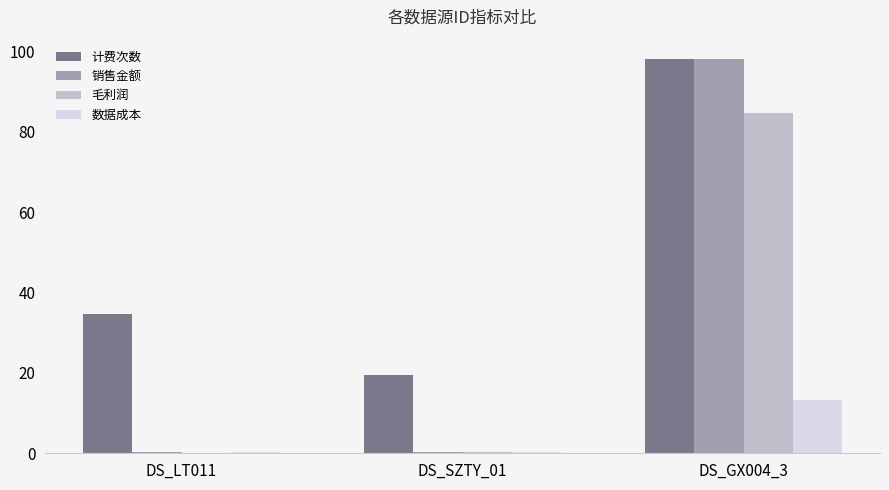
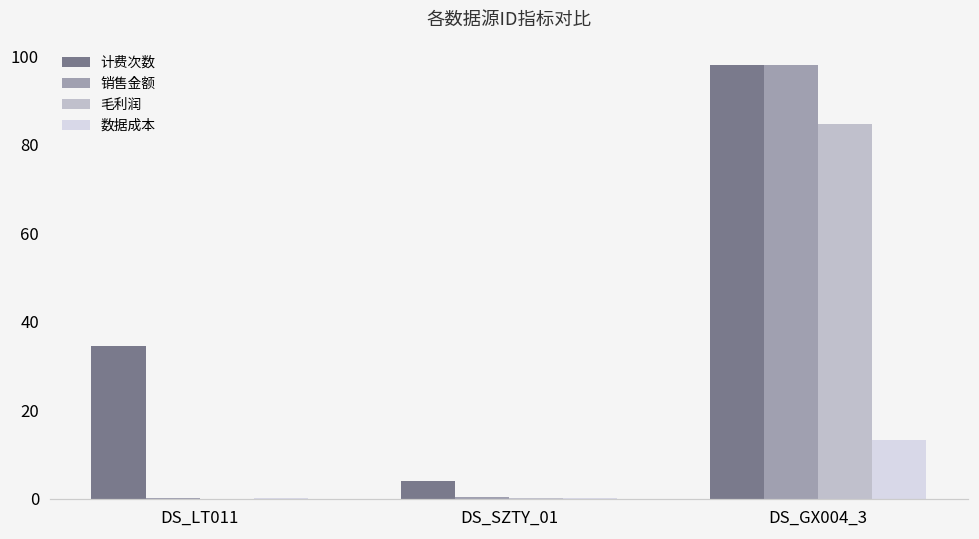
  {
    "计费次数": {
      "DS_LT011": 35,
-     "DS_SZTY_01": 19,
+     "DS_SZTY_01": 4,
      "DS_GX004_3": 98
    }
  }
